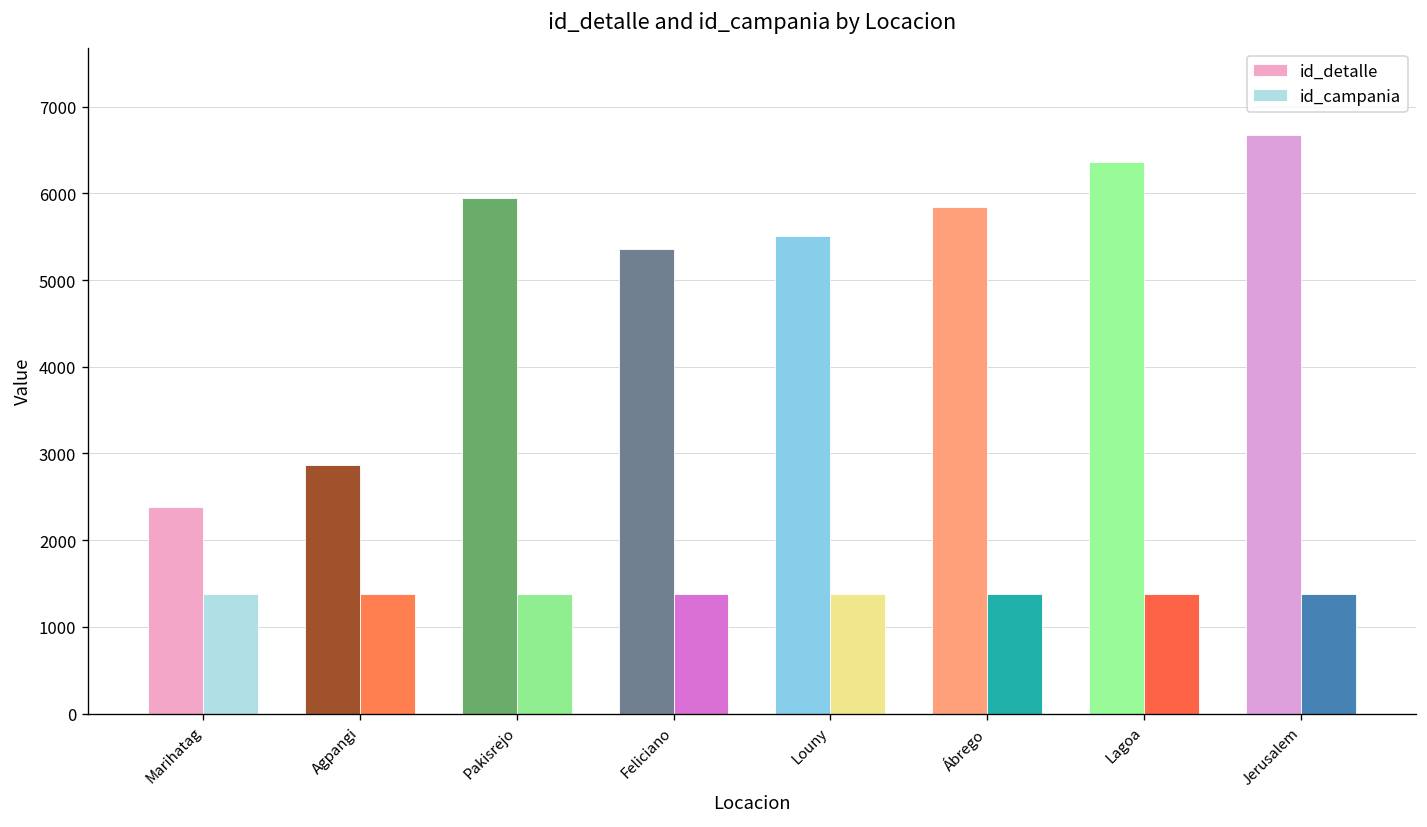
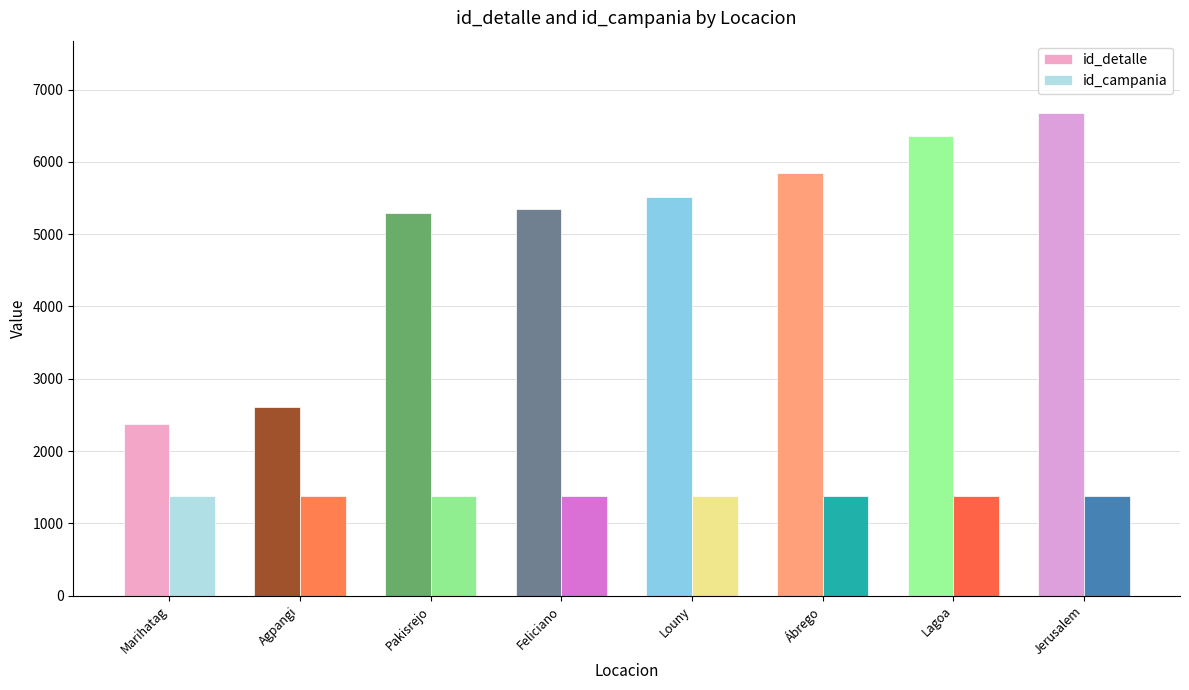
  {
    "id_detalle": {
      "Marihatag": 2400,
-     "Agpangi": 2900,
-     "Pakisrejo": 6000,
+     "Agpangi": 2600,
+     "Pakisrejo": 5300,
      "Feliciano": 5400,
      "Louny": 5500,
      "Ábrego": 5800,
      "Lagoa": 6400,
      "Jerusalem": 6700
    },
    "id_campania": {
      "Marihatag": 1400,
      "Agpangi": 1400,
      "Pakisrejo": 1400,
      "Feliciano": 1400,
      "Louny": 1400,
      "Ábrego": 1400,
      "Lagoa": 1400,
      "Jerusalem": 1400
    }
  }
